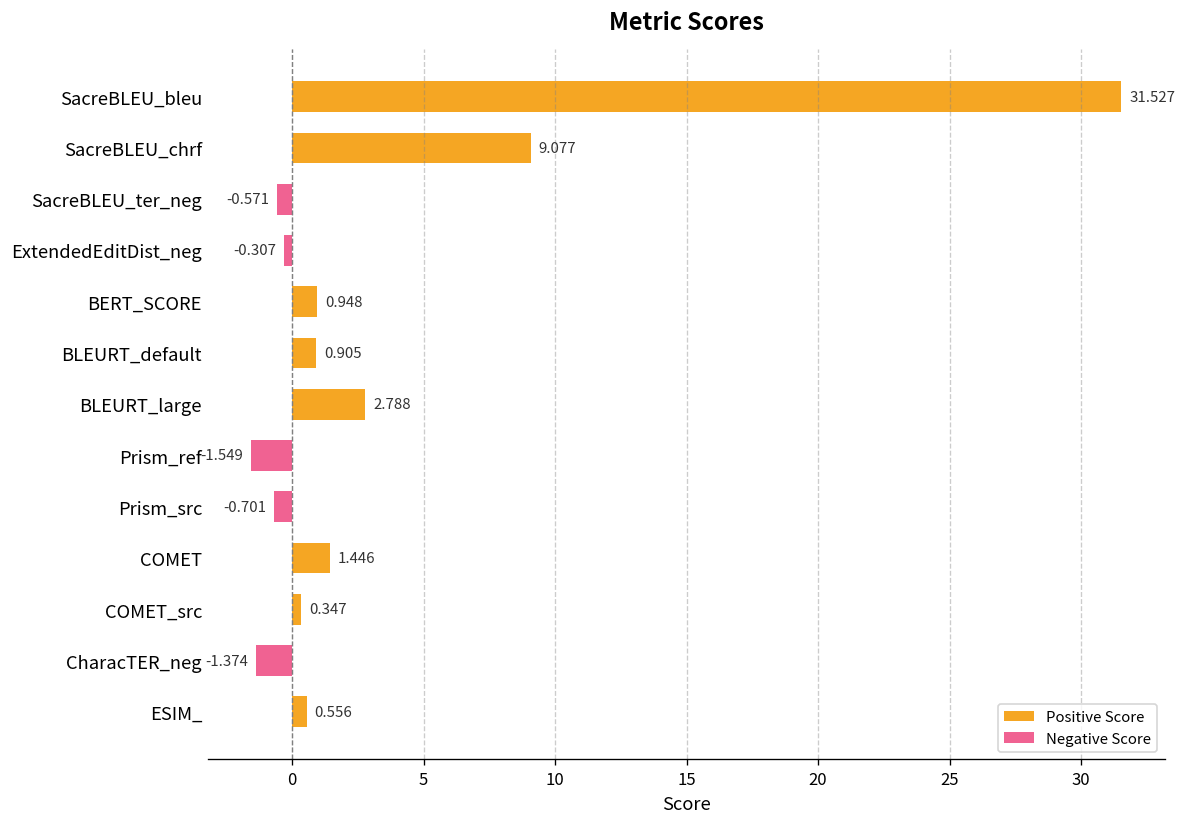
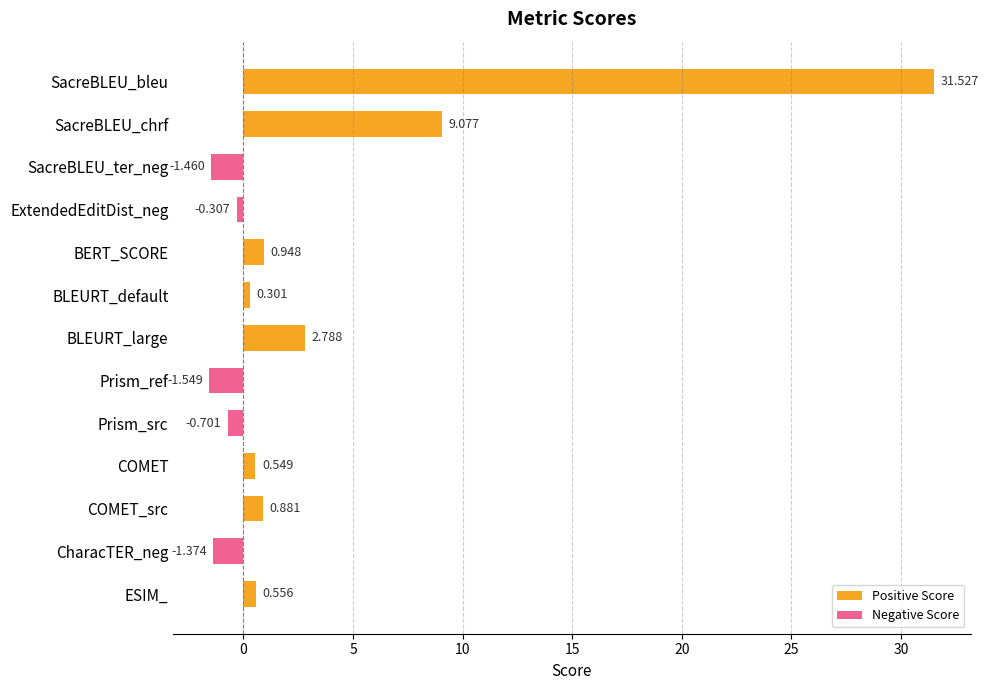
  {
    "SacreBLEU_bleu": 31.527,
    "SacreBLEU_chrf": 9.077,
-   "SacreBLEU_ter_neg": -0.571,
+   "SacreBLEU_ter_neg": -1.460,
    "ExtendedEditDist_neg": -0.307,
    "BERT_SCORE": 0.948,
-   "BLEURT_default": 0.905,
+   "BLEURT_default": 0.301,
    "BLEURT_large": 2.788,
    "Prism_ref": -1.549,
    "Prism_src": -0.701,
-   "COMET": 1.446,
-   "COMET_src": 0.347,
+   "COMET": 0.549,
+   "COMET_src": 0.881,
    "CharacTER_neg": -1.374,
    "ESIM_": 0.556
  }
